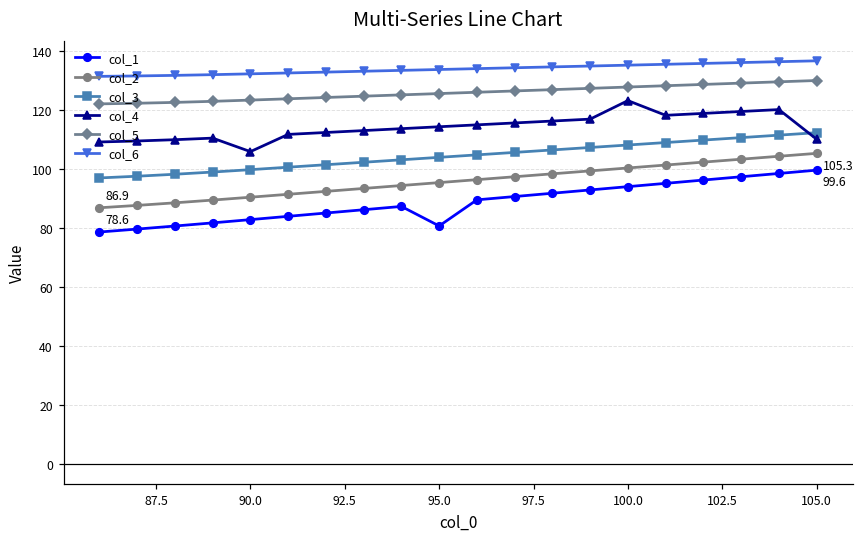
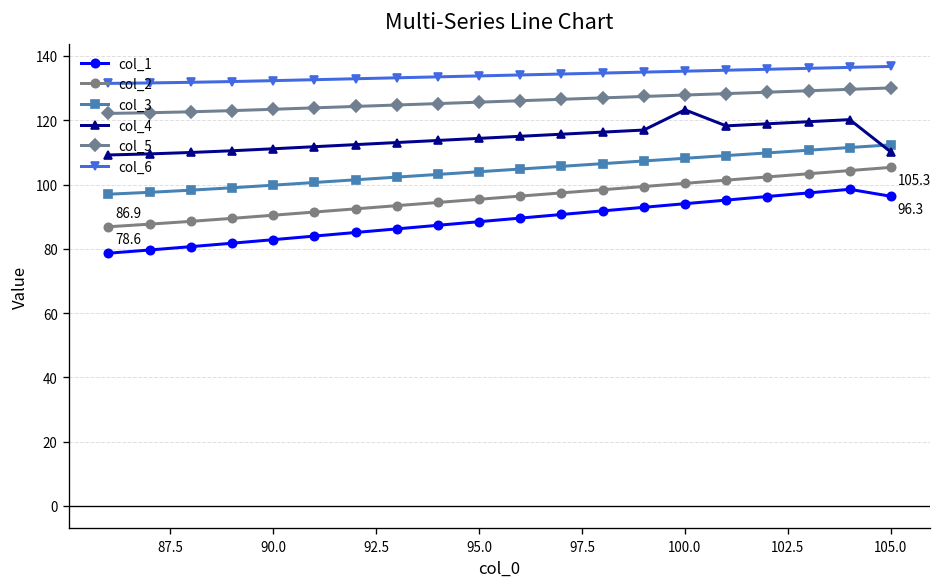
  {
    "col_1": {
-     "95.0": 81,
-     "105.0": 99.6
+     "95.0": 88,
+     "105.0": 96.3
    },
    "col_4": {
-     "90.0": 106,
+     "90.0": 111,
      "95.0": 114,
      "100.0": 123,
      "105.0": 110
    }
  }
